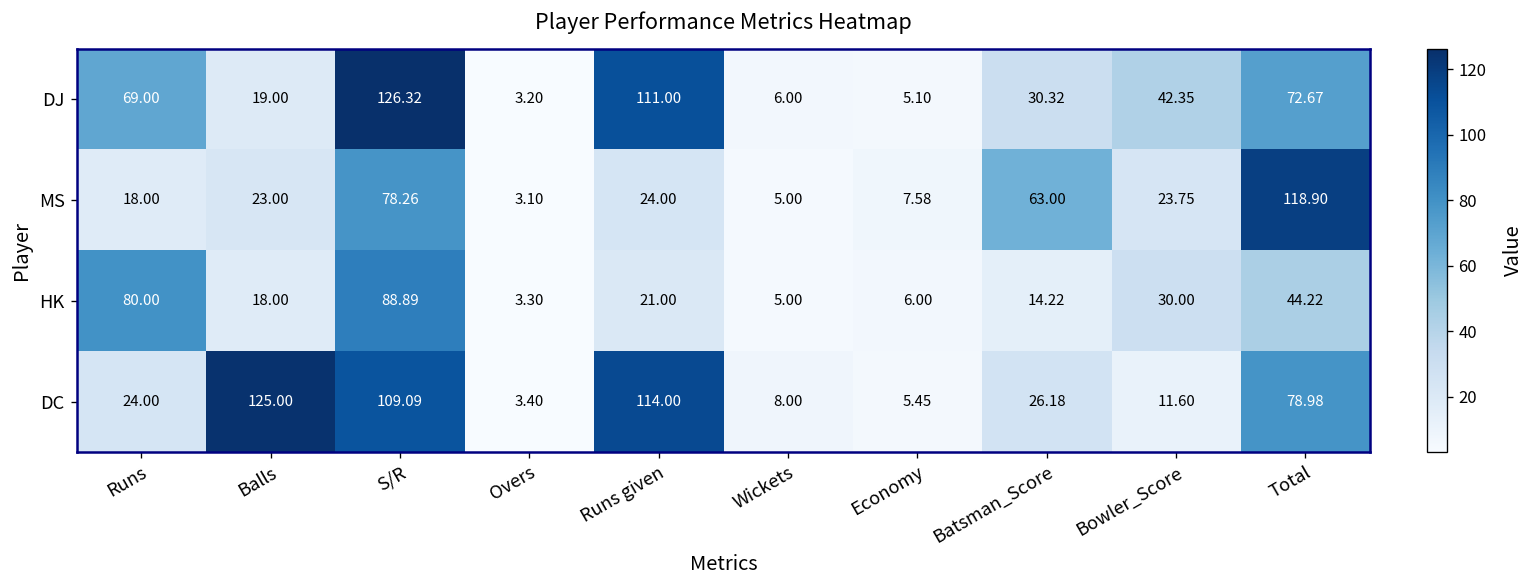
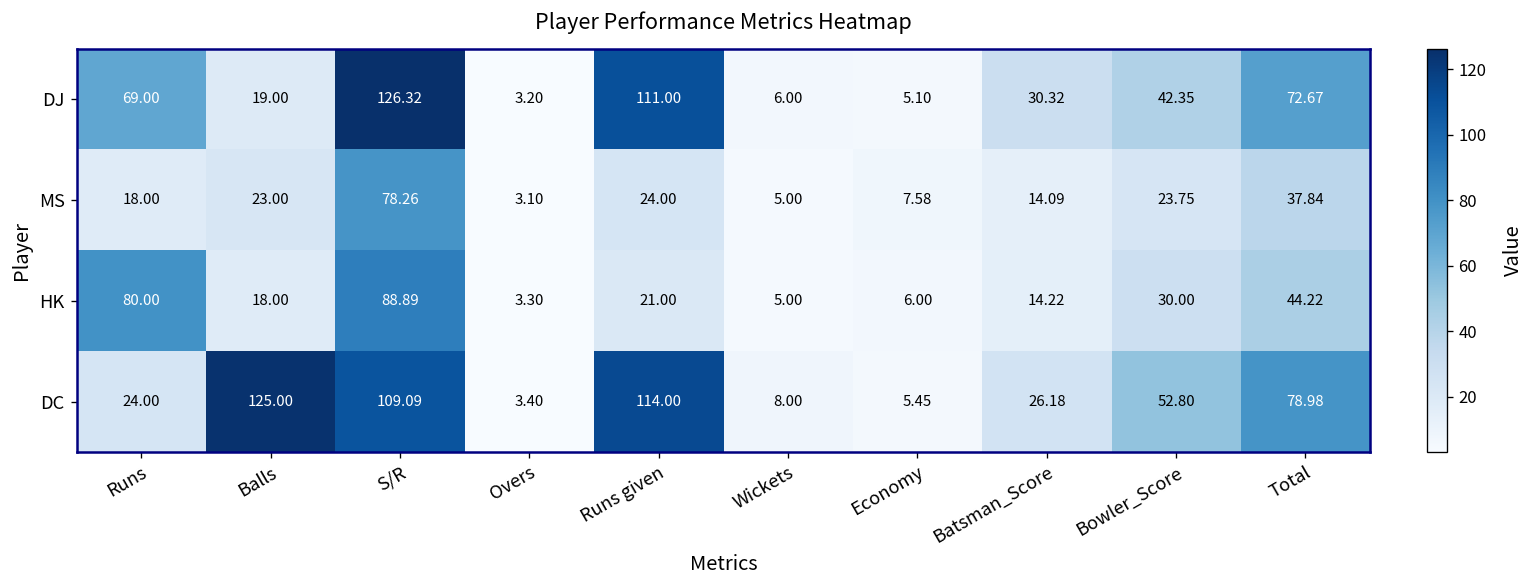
  {
    "DJ": {
      "Runs": 69.00,
      "Balls": 19.00,
      "S/R": 126.32,
      "Overs": 3.20,
      "Runs given": 111.00,
      "Wickets": 6.00,
      "Economy": 5.10,
      "Batsman_Score": 30.32,
      "Bowler_Score": 42.35,
      "Total": 72.67
    },
    "MS": {
      "Runs": 18.00,
      "Balls": 23.00,
      "S/R": 78.26,
      "Overs": 3.10,
      "Runs given": 24.00,
      "Wickets": 5.00,
      "Economy": 7.58,
-     "Batsman_Score": 63.00,
+     "Batsman_Score": 14.09,
      "Bowler_Score": 23.75,
-     "Total": 118.90
+     "Total": 37.84
    },
    "HK": {
      "Runs": 80.00,
      "Balls": 18.00,
      "S/R": 88.89,
      "Overs": 3.30,
      "Runs given": 21.00,
      "Wickets": 5.00,
      "Economy": 6.00,
      "Batsman_Score": 14.22,
      "Bowler_Score": 30.00,
      "Total": 44.22
    },
    "DC": {
      "Runs": 24.00,
      "Balls": 125.00,
      "S/R": 109.09,
      "Overs": 3.40,
      "Runs given": 114.00,
      "Wickets": 8.00,
      "Economy": 5.45,
      "Batsman_Score": 26.18,
-     "Bowler_Score": 11.60,
+     "Bowler_Score": 52.80,
      "Total": 78.98
    }
  }
